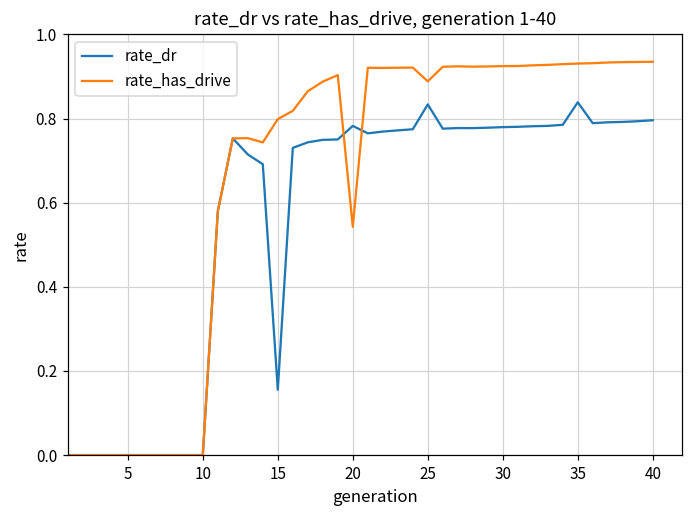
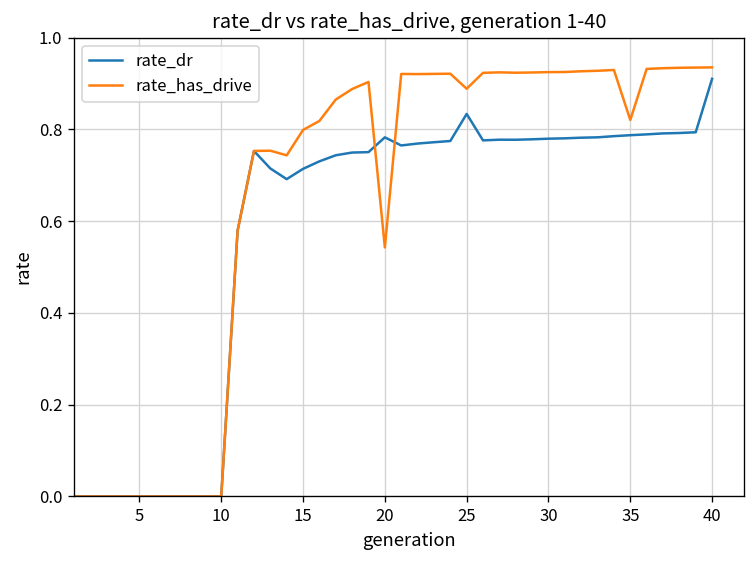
  {
    "rate_dr": {
-     "15": 0.16,
+     "15": 0.71,
      "20": 0.78,
      "25": 0.83,
      "30": 0.78,
-     "35": 0.84,
-     "40": 0.80
+     "35": 0.79,
+     "40": 0.91
    },
    "rate_has_drive": {
      "15": 0.80,
      "20": 0.54,
      "25": 0.89,
      "30": 0.92,
-     "35": 0.93,
+     "35": 0.82,
      "40": 0.94
    }
  }
